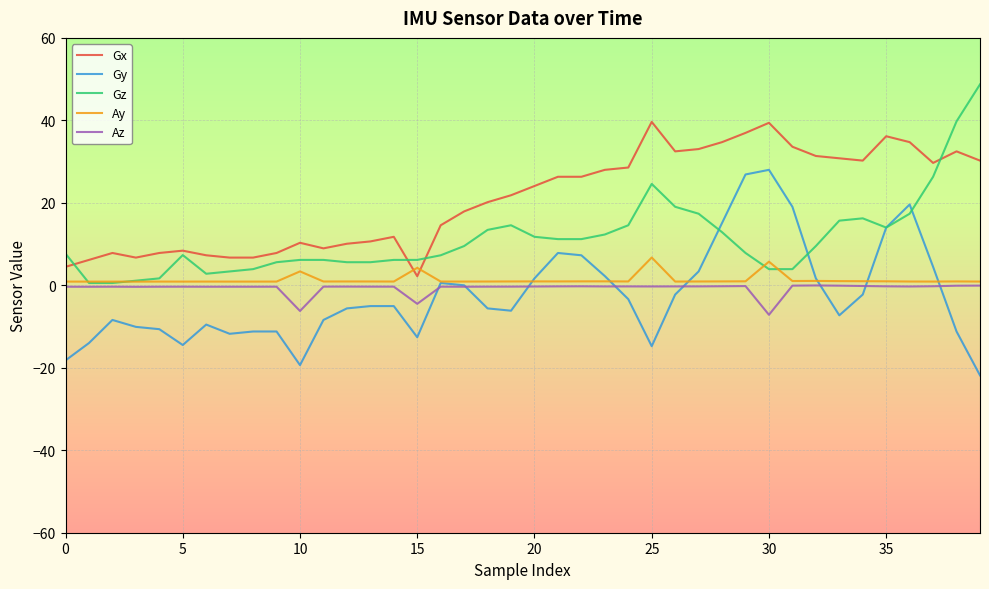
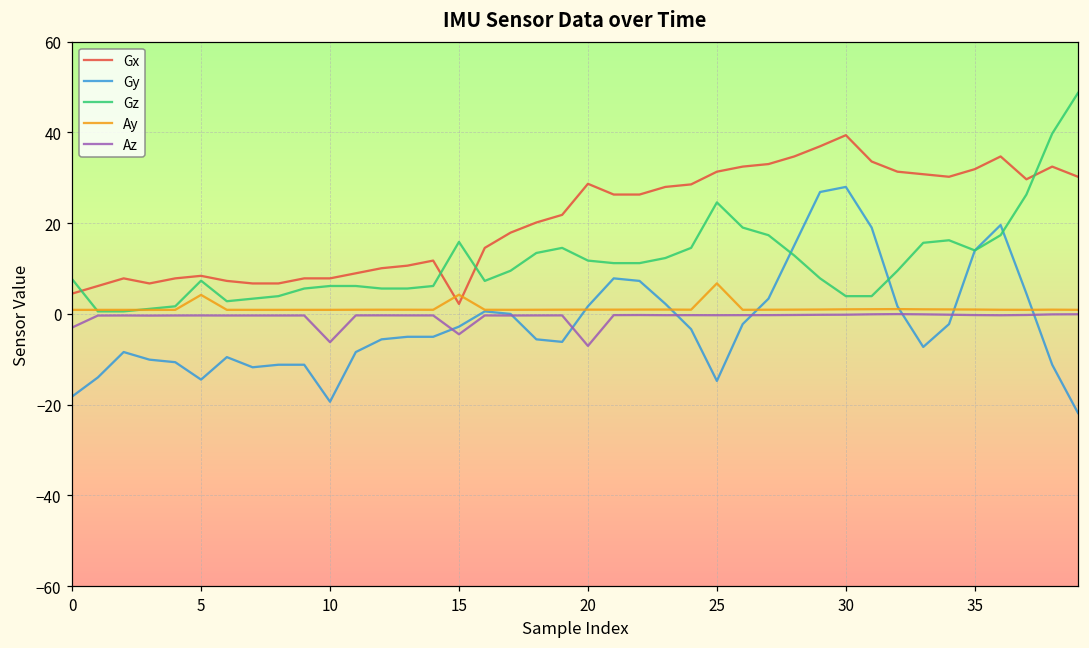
  {
    "Gx": {
      "0": 4,
      "5": 8,
-     "10": 10,
+     "10": 8,
      "15": 2,
-     "20": 24,
-     "25": 40,
+     "20": 29,
+     "25": 31,
      "30": 39,
-     "35": 36
+     "35": 32
    },
    "Gy": {
      "0": -18,
      "5": -14,
      "10": -19,
-     "15": -13,
+     "15": -3,
      "20": 2,
      "25": -15,
      "30": 28
    },
    "Gz": {
      "0": 8,
      "5": 7,
      "10": 6,
-     "15": 6,
+     "15": 16,
      "20": 12,
      "25": 25,
      "30": 4
    },
    "Ay": {
      "0": 1,
-     "5": 1,
-     "10": 3,
+     "5": 4,
+     "10": 1,
      "15": 4,
      "20": 1,
      "25": 7,
-     "30": 6,
+     "30": 1,
      "35": 1
    },
    "Az": {
-     "0": 0,
+     "0": -3,
      "5": 0,
      "10": -6,
      "15": -4,
-     "20": 0,
+     "20": -7,
      "25": 0,
-     "30": -7,
+     "30": 0,
      "35": 0
    }
  }
